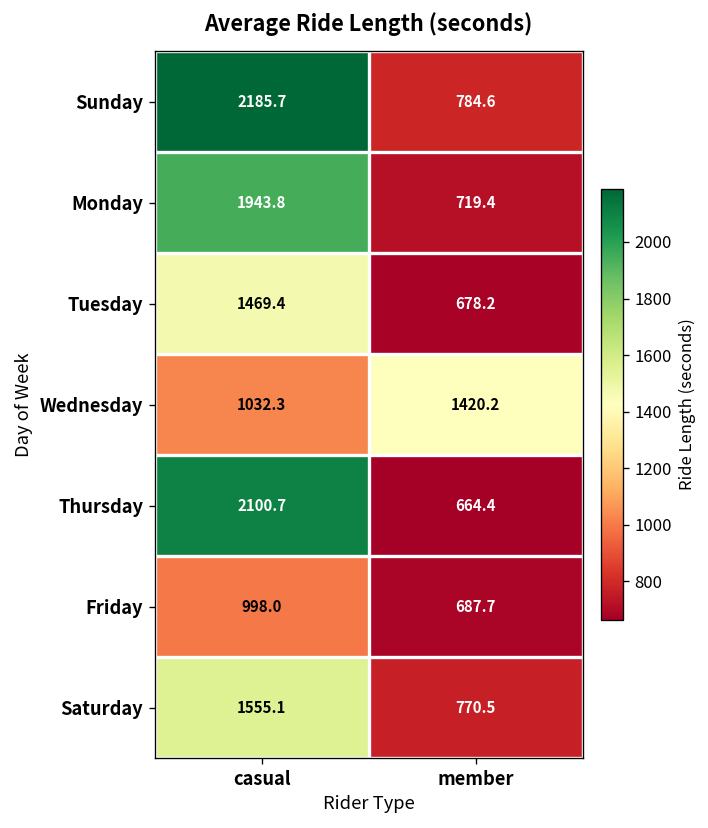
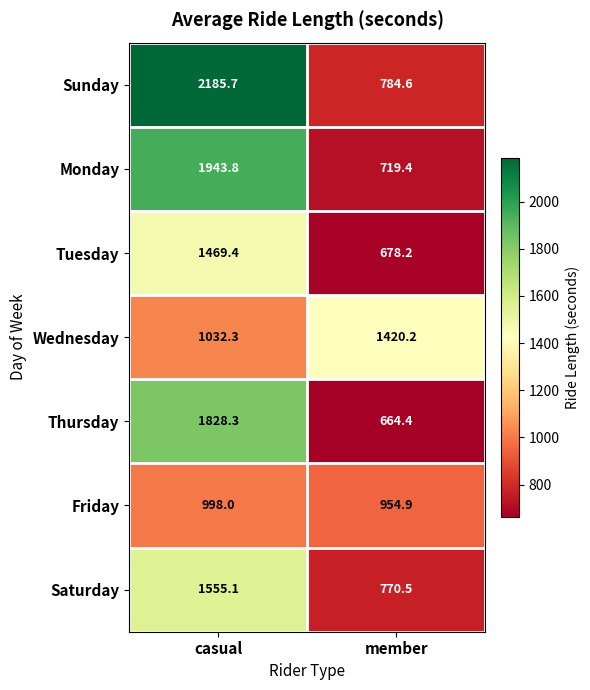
  {
    "Sunday": {
      "casual": 2185.7,
      "member": 784.6
    },
    "Monday": {
      "casual": 1943.8,
      "member": 719.4
    },
    "Tuesday": {
      "casual": 1469.4,
      "member": 678.2
    },
    "Wednesday": {
      "casual": 1032.3,
      "member": 1420.2
    },
    "Thursday": {
-     "casual": 2100.7,
+     "casual": 1828.3,
      "member": 664.4
    },
    "Friday": {
      "casual": 998.0,
-     "member": 687.7
+     "member": 954.9
    },
    "Saturday": {
      "casual": 1555.1,
      "member": 770.5
    }
  }
